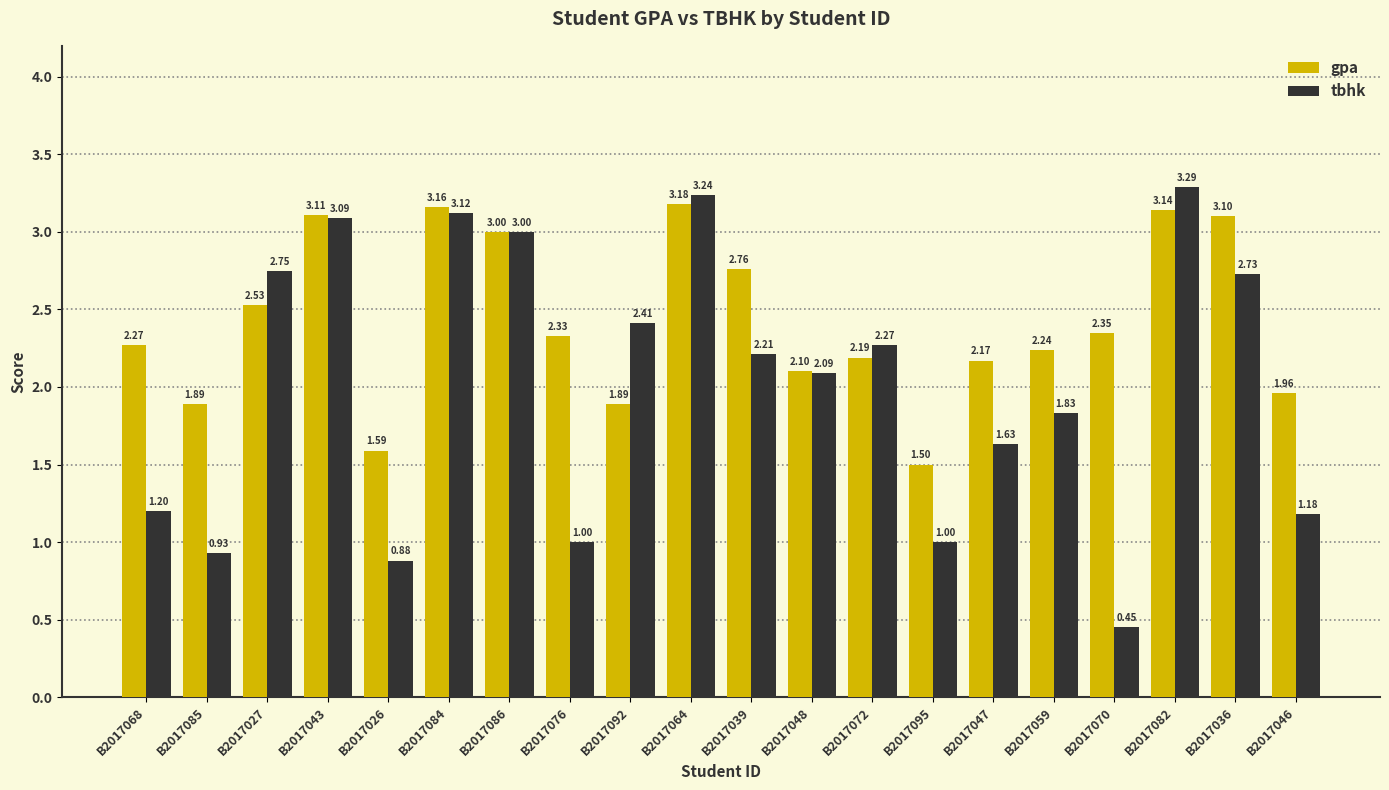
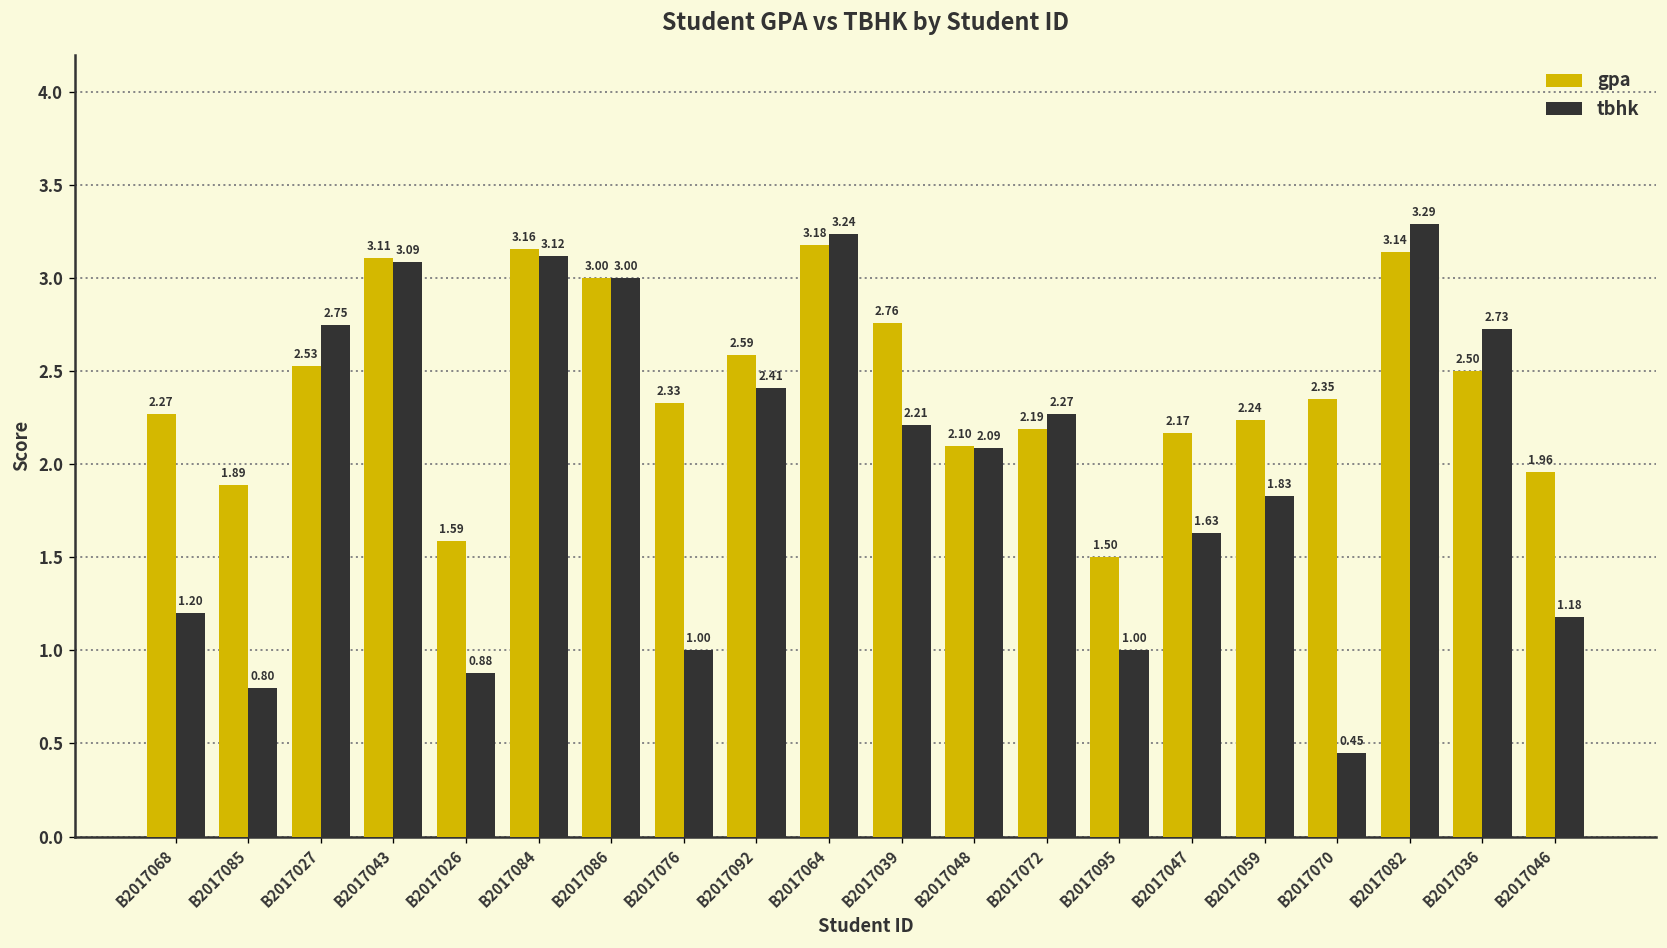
  {
    "gpa": {
      "B2017068": 2.27,
      "B2017085": 1.89,
      "B2017027": 2.53,
      "B2017043": 3.11,
      "B2017026": 1.59,
      "B2017084": 3.16,
      "B2017086": 3.00,
      "B2017076": 2.33,
-     "B2017092": 1.89,
+     "B2017092": 2.59,
      "B2017064": 3.18,
      "B2017039": 2.76,
      "B2017048": 2.10,
      "B2017072": 2.19,
      "B2017095": 1.50,
      "B2017047": 2.17,
      "B2017059": 2.24,
      "B2017070": 2.35,
      "B2017082": 3.14,
-     "B2017036": 3.10,
+     "B2017036": 2.50,
      "B2017046": 1.96
    },
    "tbhk": {
      "B2017068": 1.20,
-     "B2017085": 0.93,
+     "B2017085": 0.80,
      "B2017027": 2.75,
      "B2017043": 3.09,
      "B2017026": 0.88,
      "B2017084": 3.12,
      "B2017086": 3.00,
      "B2017076": 1.00,
      "B2017092": 2.41,
      "B2017064": 3.24,
      "B2017039": 2.21,
      "B2017048": 2.09,
      "B2017072": 2.27,
      "B2017095": 1.00,
      "B2017047": 1.63,
      "B2017059": 1.83,
      "B2017070": 0.45,
      "B2017082": 3.29,
      "B2017036": 2.73,
      "B2017046": 1.18
    }
  }
